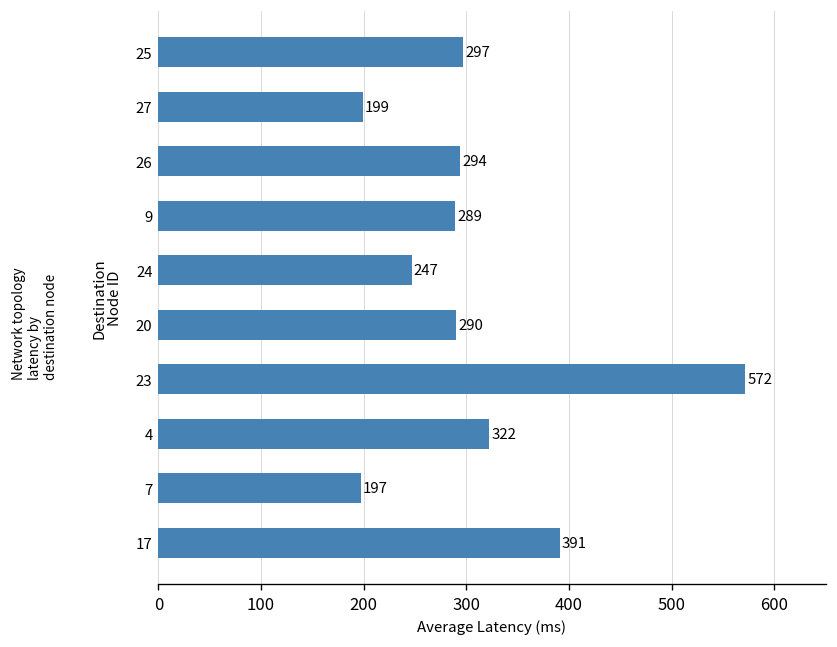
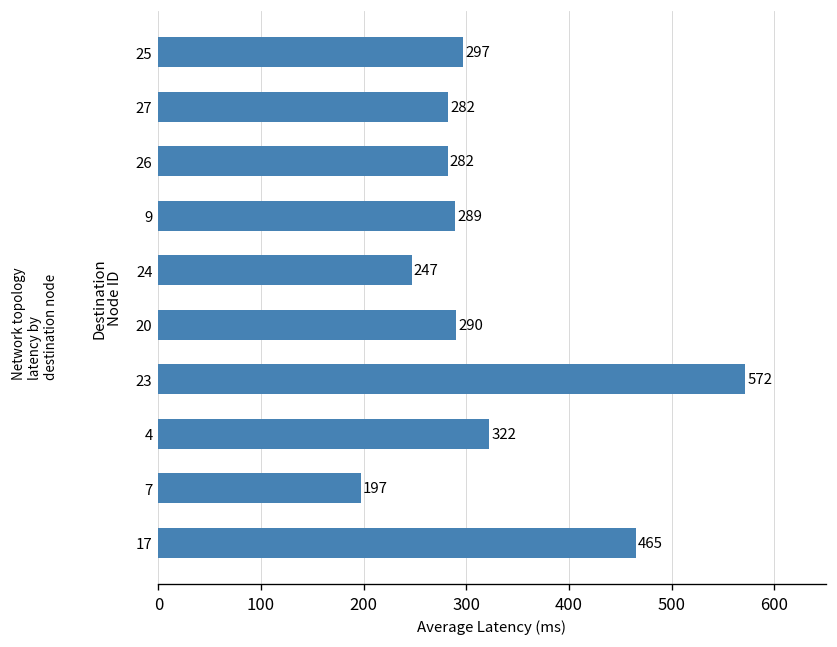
  {
    "25": 297,
-   "27": 199,
-   "26": 294,
+   "27": 282,
+   "26": 282,
    "9": 289,
    "24": 247,
    "20": 290,
    "23": 572,
    "4": 322,
    "7": 197,
-   "17": 391
+   "17": 465
  }
